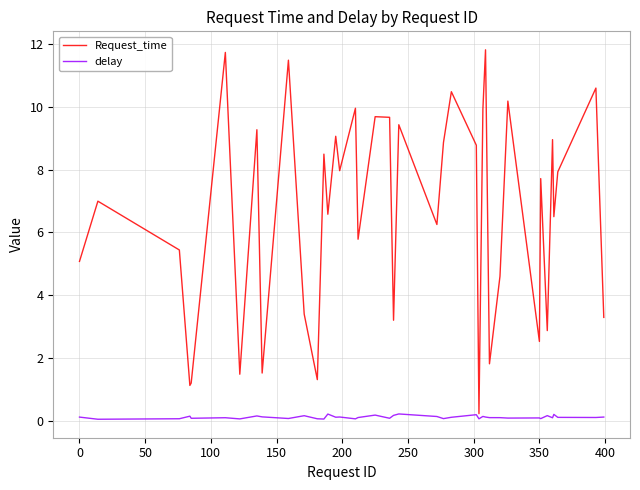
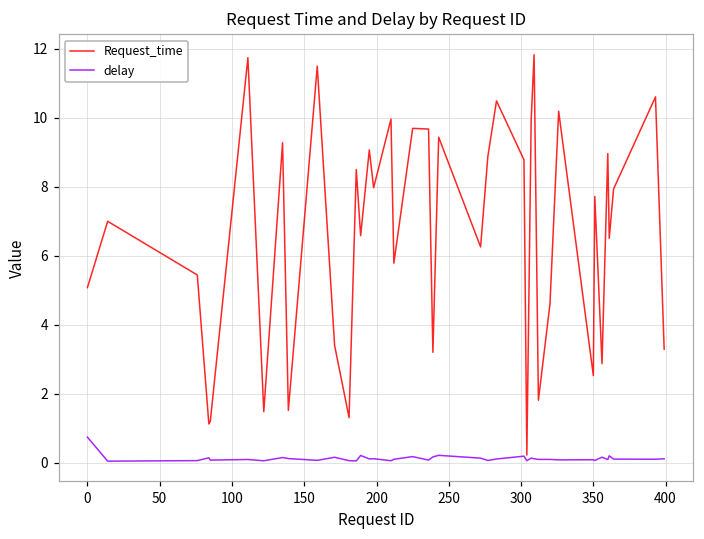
  {
    "Request_time": {
      "0": 5.1,
      "350": 2.5
    },
    "delay": {
-     "0": 0.1,
+     "0": 0.7,
      "350": 0.1
    }
  }
